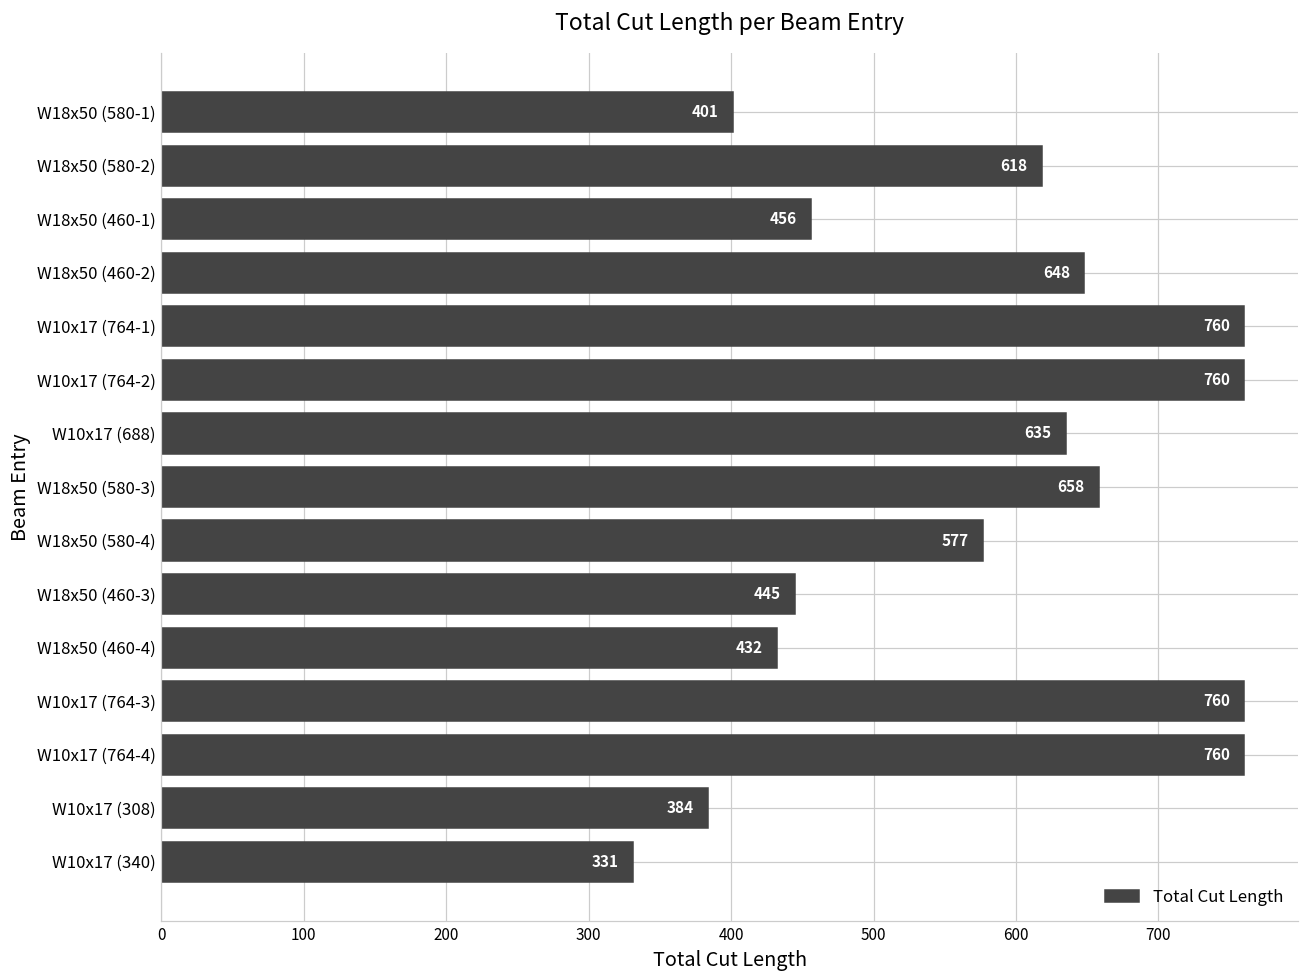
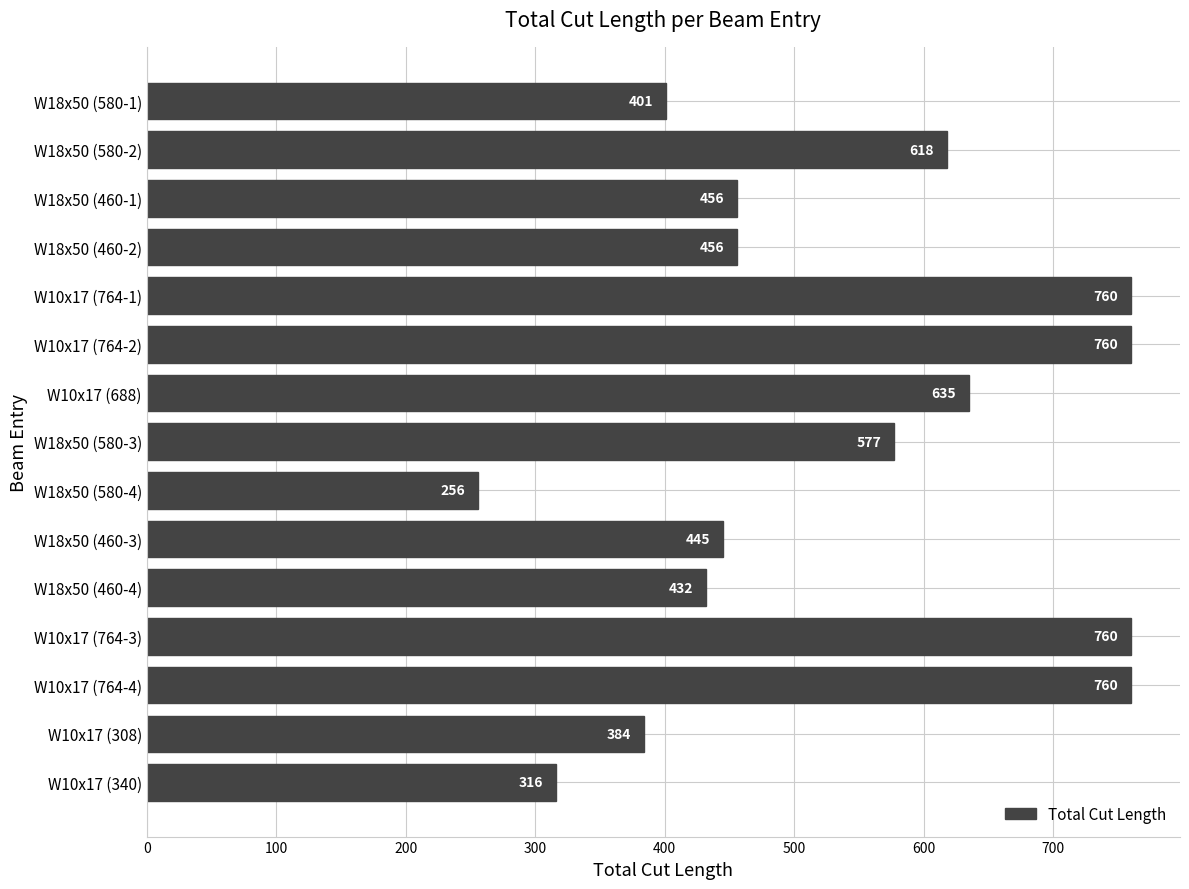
  {
    "W18x50 (580-1)": 401,
    "W18x50 (580-2)": 618,
    "W18x50 (460-1)": 456,
-   "W18x50 (460-2)": 648,
+   "W18x50 (460-2)": 456,
    "W10x17 (764-1)": 760,
    "W10x17 (764-2)": 760,
    "W10x17 (688)": 635,
-   "W18x50 (580-3)": 658,
-   "W18x50 (580-4)": 577,
+   "W18x50 (580-3)": 577,
+   "W18x50 (580-4)": 256,
    "W18x50 (460-3)": 445,
    "W18x50 (460-4)": 432,
    "W10x17 (764-3)": 760,
    "W10x17 (764-4)": 760,
    "W10x17 (308)": 384,
-   "W10x17 (340)": 331
+   "W10x17 (340)": 316
  }
